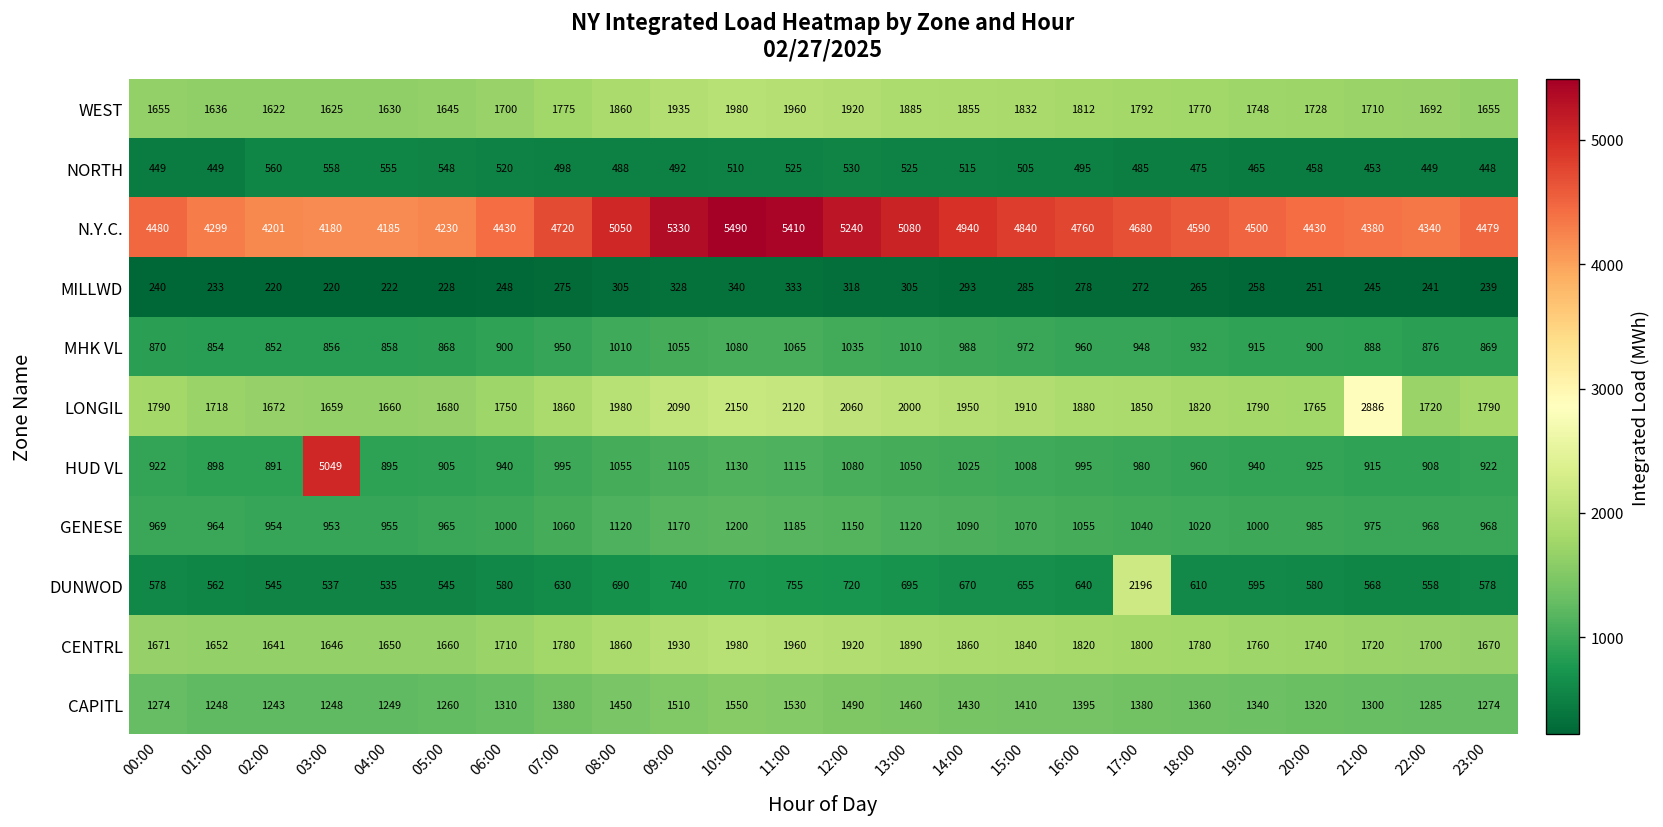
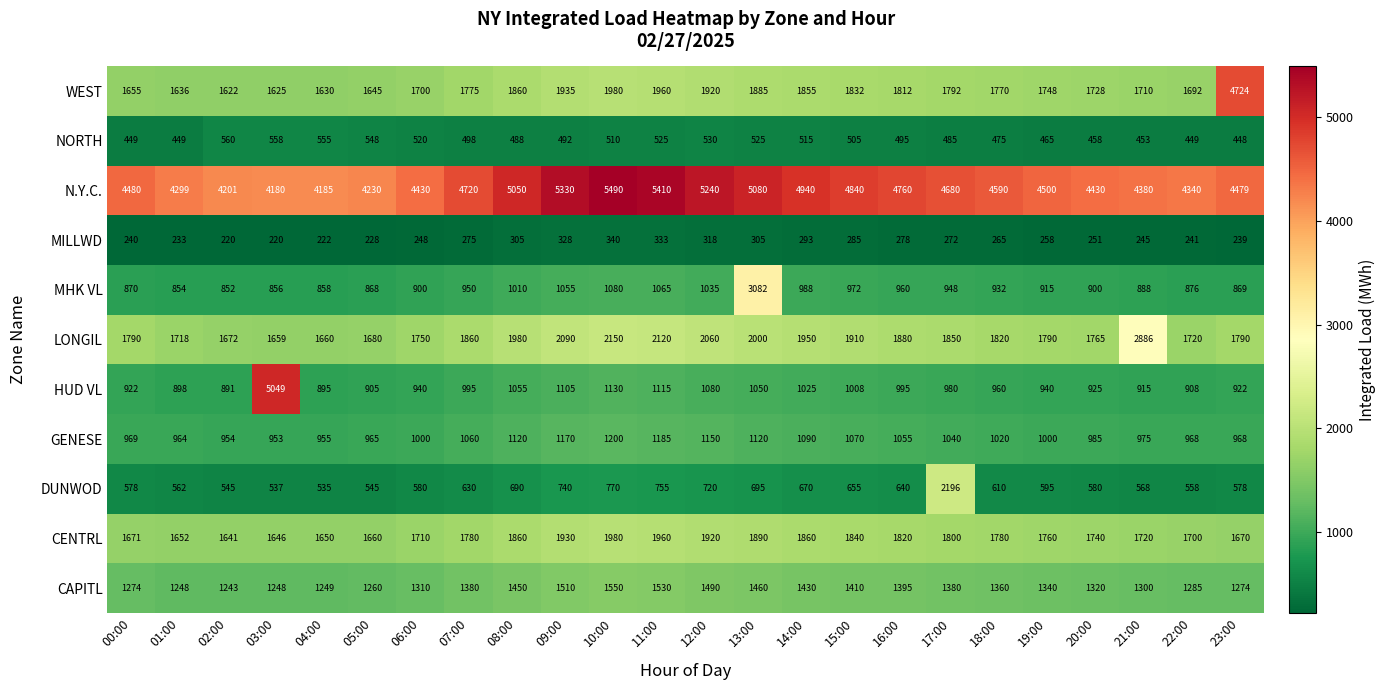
  {
    "WEST": {
      "00:00": 1655,
      "01:00": 1636,
      "02:00": 1622,
      "03:00": 1625,
      "04:00": 1630,
      "05:00": 1645,
      "06:00": 1700,
      "07:00": 1775,
      "08:00": 1860,
      "09:00": 1935,
      "10:00": 1980,
      "11:00": 1960,
      "12:00": 1920,
      "13:00": 1885,
      "14:00": 1855,
      "15:00": 1832,
      "16:00": 1812,
      "17:00": 1792,
      "18:00": 1770,
      "19:00": 1748,
      "20:00": 1728,
      "21:00": 1710,
      "22:00": 1692,
-     "23:00": 1655
+     "23:00": 4724
    },
    "MHK VL": {
      "00:00": 870,
      "01:00": 854,
      "02:00": 852,
      "03:00": 856,
      "04:00": 858,
      "05:00": 868,
      "06:00": 900,
      "07:00": 950,
      "08:00": 1010,
      "09:00": 1055,
      "10:00": 1080,
      "11:00": 1065,
      "12:00": 1035,
-     "13:00": 1010,
+     "13:00": 3082,
      "14:00": 988,
      "15:00": 972,
      "16:00": 960,
      "17:00": 948,
      "18:00": 932,
      "19:00": 915,
      "20:00": 900,
      "21:00": 888,
      "22:00": 876,
      "23:00": 869
    }
  }
